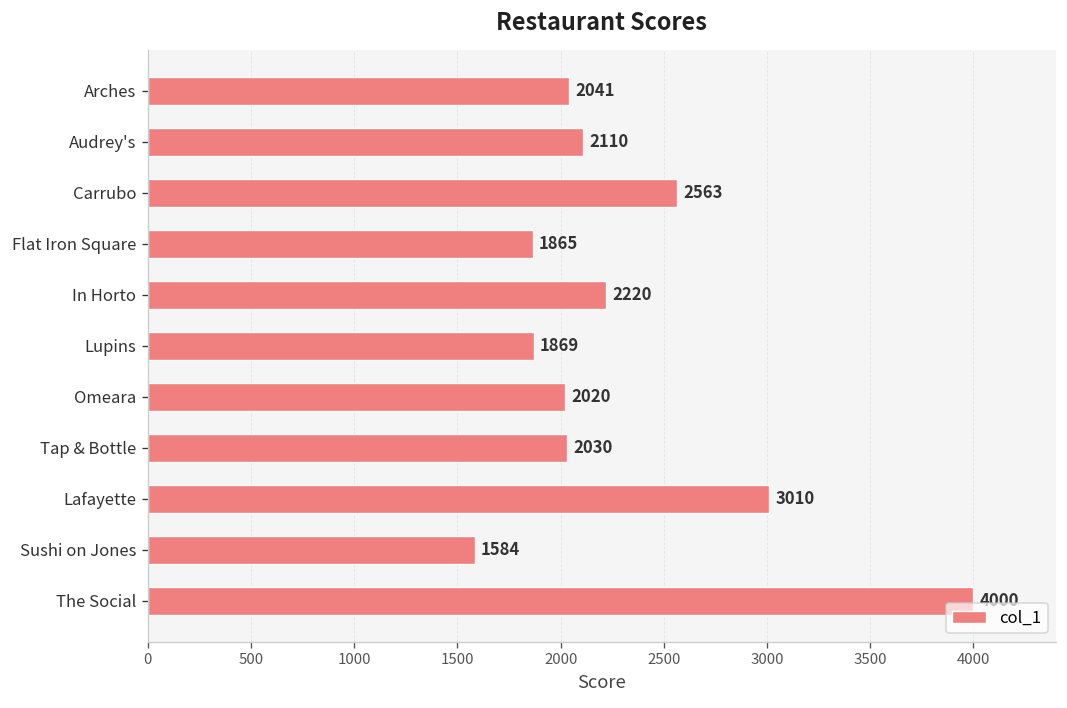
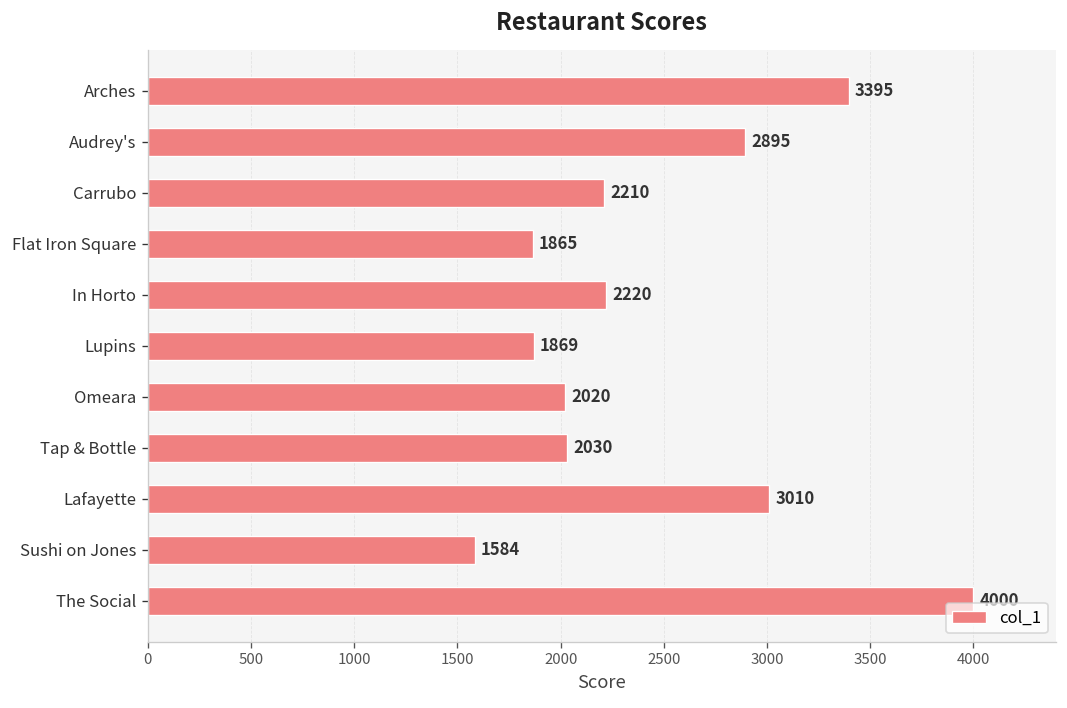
  {
-   "Arches": 2041,
-   "Audrey's": 2110,
-   "Carrubo": 2563,
+   "Arches": 3395,
+   "Audrey's": 2895,
+   "Carrubo": 2210,
    "Flat Iron Square": 1865,
    "In Horto": 2220,
    "Lupins": 1869,
    "Omeara": 2020,
    "Tap & Bottle": 2030,
    "Lafayette": 3010,
    "Sushi on Jones": 1584
  }
